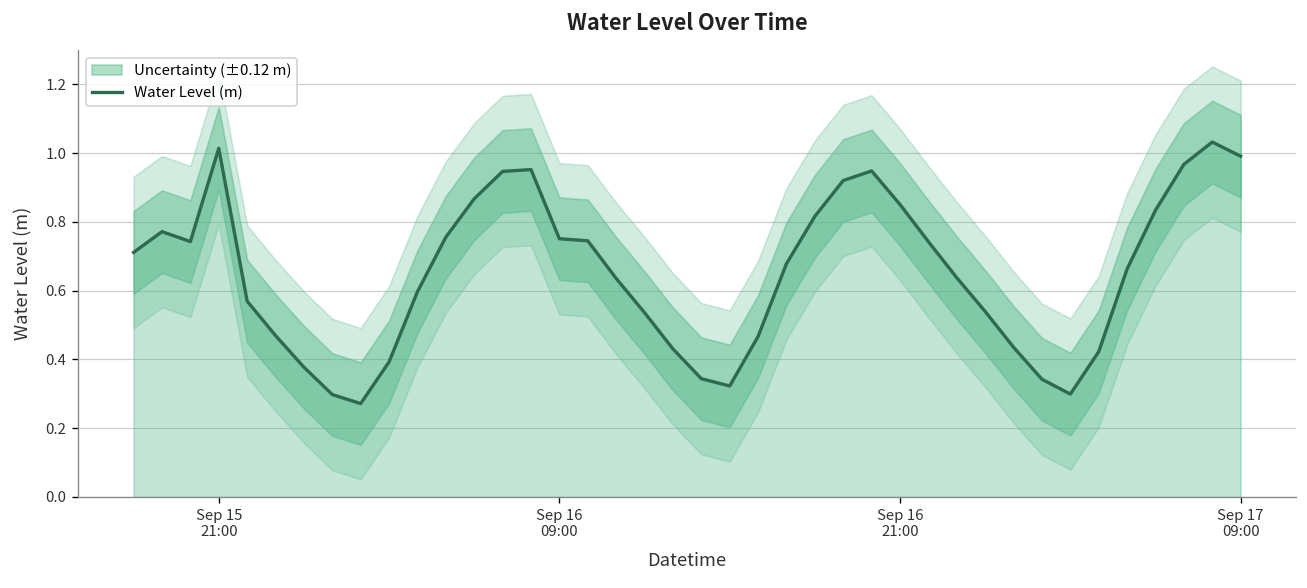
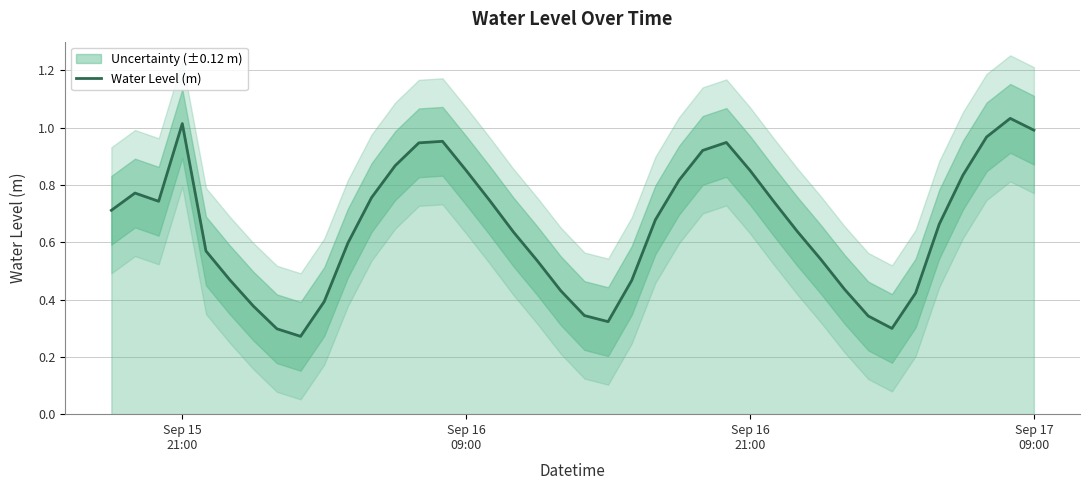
  {
    "Water Level (m)": {
      "Sep 15 21:00": 1.01,
-     "Sep 16 09:00": 0.75,
+     "Sep 16 09:00": 0.85,
      "Sep 16 21:00": 0.85,
      "Sep 17 09:00": 0.99
    }
  }
